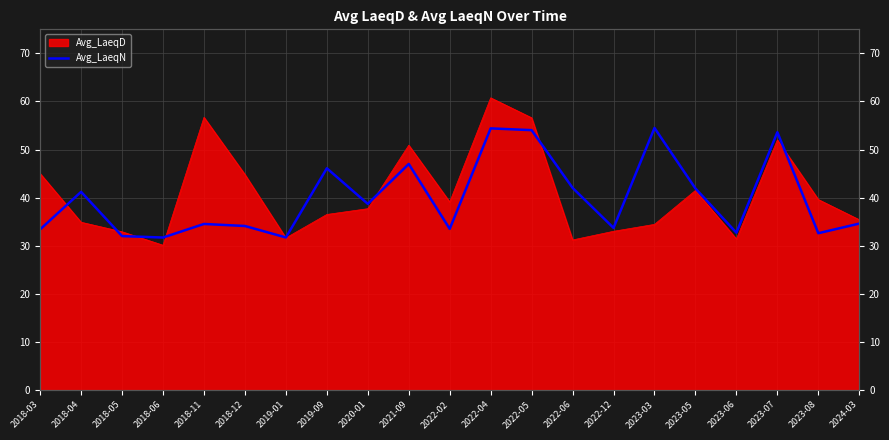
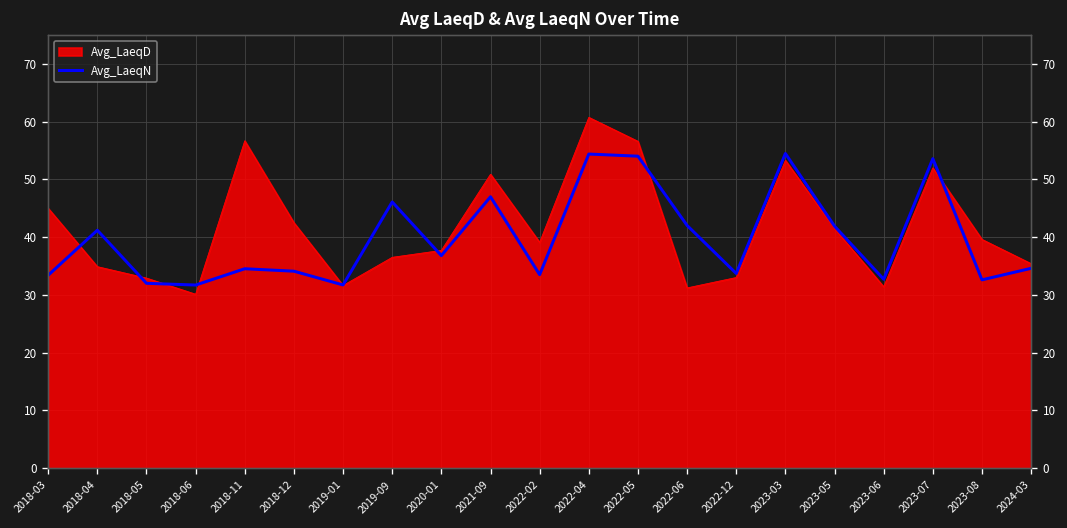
  {
    "Avg_LaeqD": {
      "2018-03": 45,
      "2018-04": 35,
      "2018-05": 33,
      "2018-06": 30,
      "2018-11": 57,
-     "2018-12": 45,
+     "2018-12": 43,
      "2019-09": 37,
      "2020-01": 38,
      "2021-09": 51,
      "2022-02": 39,
      "2022-04": 61,
      "2022-05": 57,
      "2022-06": 31,
      "2022-12": 33,
-     "2023-03": 34,
+     "2023-03": 53,
      "2023-06": 31,
      "2023-07": 52,
      "2023-08": 40,
      "2024-03": 35
    },
    "Avg_LaeqN": {
      "2018-03": 33,
      "2018-04": 41,
      "2018-05": 32,
      "2018-06": 32,
      "2018-11": 35,
      "2018-12": 34,
      "2019-09": 46,
-     "2020-01": 39,
+     "2020-01": 37,
      "2021-09": 47,
      "2022-02": 34,
      "2022-04": 54,
      "2022-05": 54,
      "2022-06": 42,
      "2022-12": 34,
      "2023-03": 54,
      "2023-06": 33,
      "2023-07": 54,
      "2023-08": 33,
      "2024-03": 35
    }
  }
